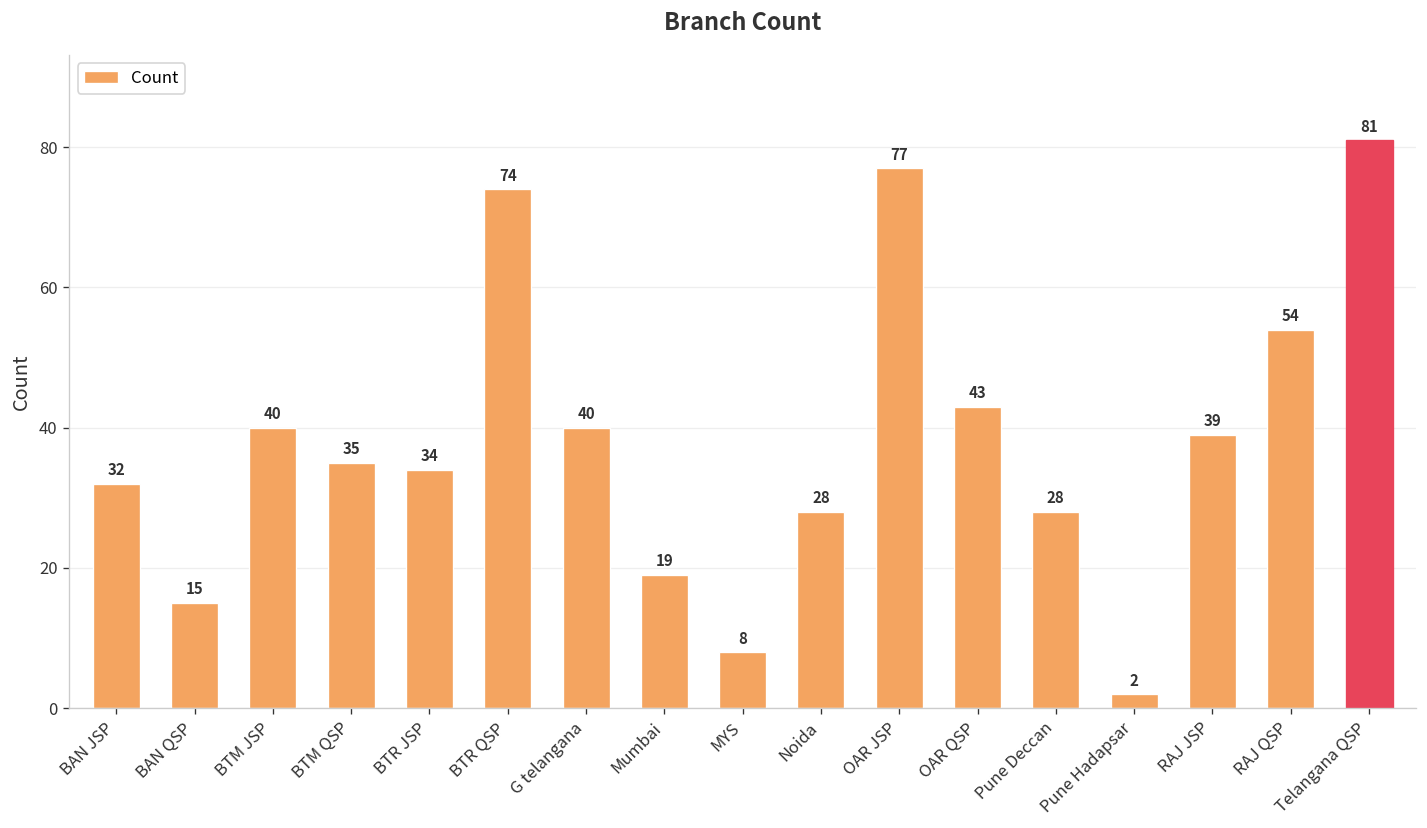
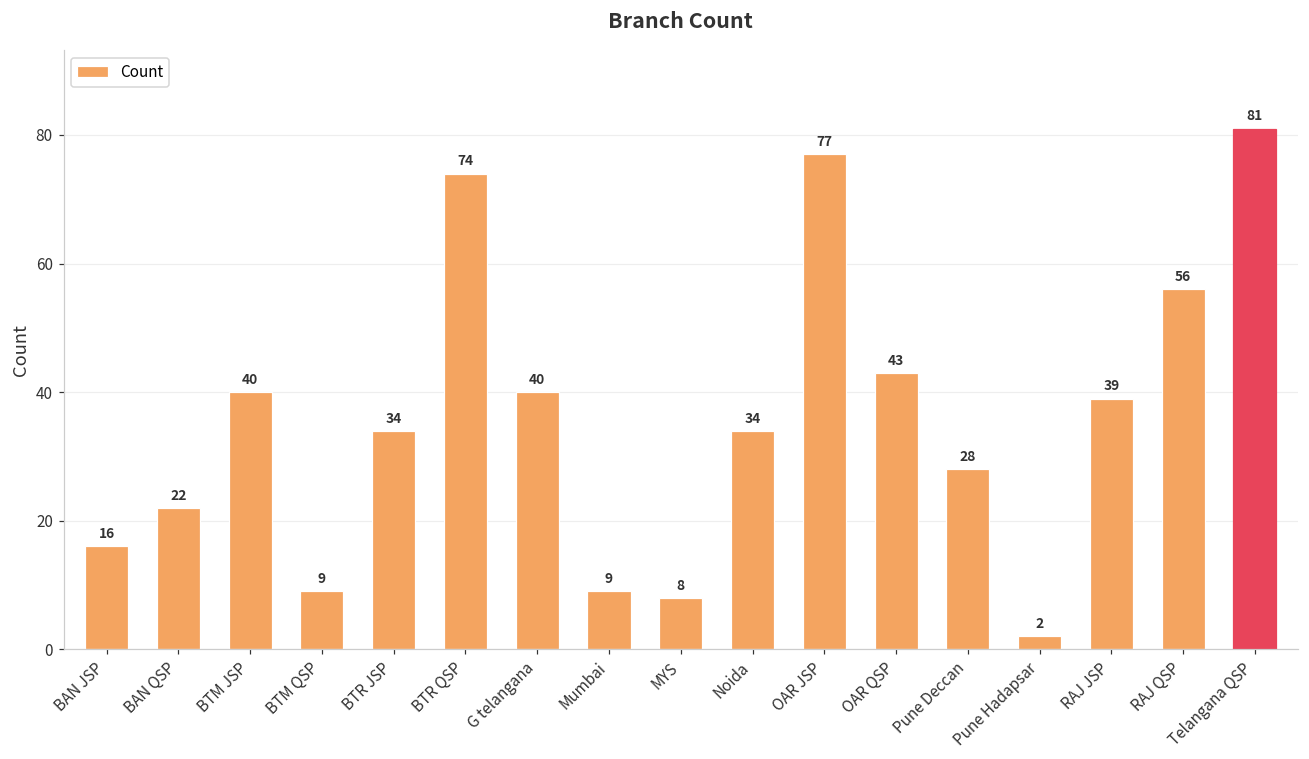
  {
-   "BAN JSP": 32,
-   "BAN QSP": 15,
+   "BAN JSP": 16,
+   "BAN QSP": 22,
    "BTM JSP": 40,
-   "BTM QSP": 35,
+   "BTM QSP": 9,
    "BTR JSP": 34,
    "BTR QSP": 74,
    "G telangana": 40,
-   "Mumbai": 19,
+   "Mumbai": 9,
    "MYS": 8,
-   "Noida": 28,
+   "Noida": 34,
    "OAR JSP": 77,
    "OAR QSP": 43,
    "Pune Deccan": 28,
    "Pune Hadapsar": 2,
    "RAJ JSP": 39,
-   "RAJ QSP": 54,
+   "RAJ QSP": 56,
    "Telangana QSP": 81
  }
